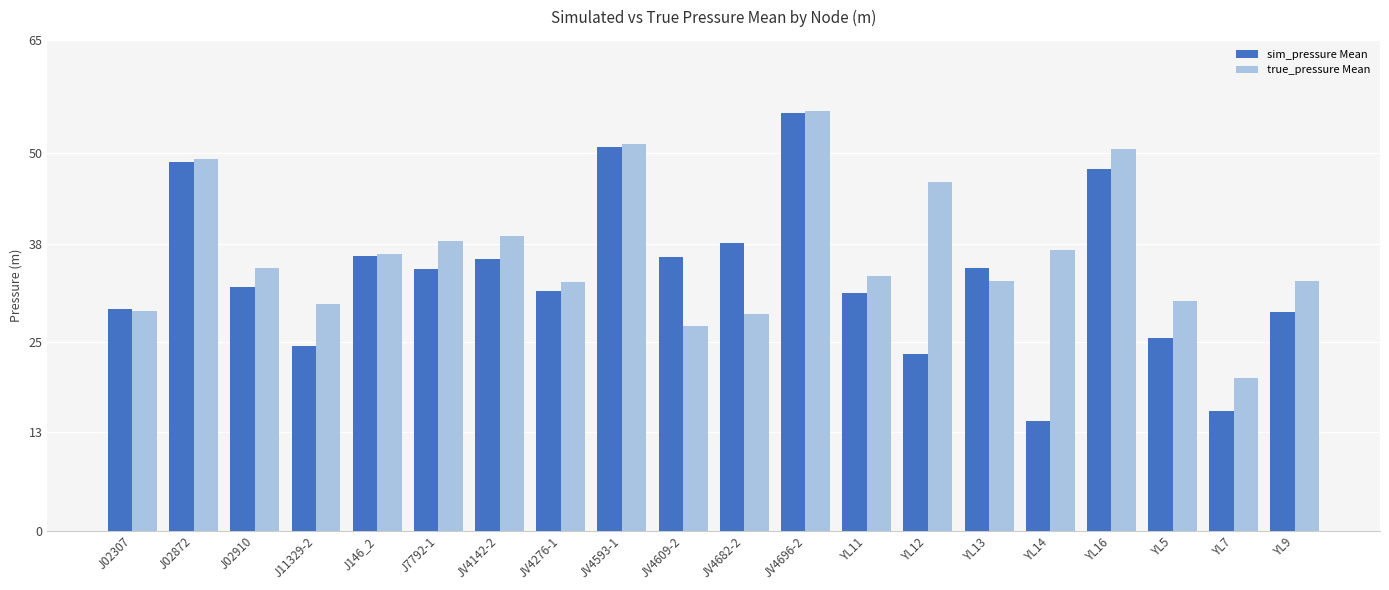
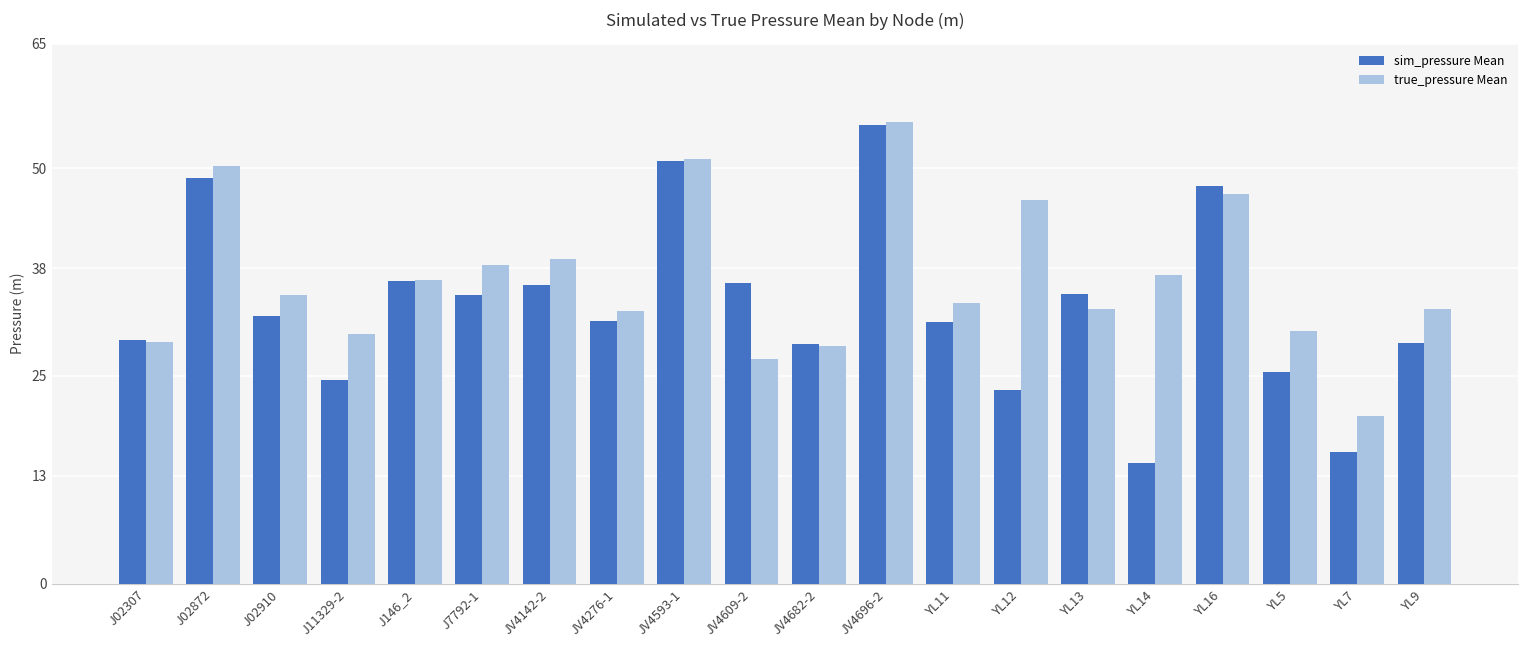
  {
    "sim_pressure Mean": {
      "J02307": 29,
      "J02872": 49,
      "J02910": 32,
      "J11329-2": 25,
      "J146_2": 36,
      "J7792-1": 35,
      "JV4142-2": 36,
      "JV4276-1": 32,
      "JV4593-1": 51,
      "JV4609-2": 36,
-     "JV4682-2": 38,
+     "JV4682-2": 29,
      "JV4696-2": 55,
      "YL11": 31,
      "YL12": 23,
      "YL13": 35,
      "YL14": 14,
      "YL16": 48,
      "YL5": 26,
      "YL7": 16,
      "YL9": 29
    },
    "true_pressure Mean": {
      "J02307": 29,
-     "J02872": 49,
+     "J02872": 50,
      "J02910": 35,
      "J11329-2": 30,
      "J146_2": 37,
      "J7792-1": 38,
      "JV4142-2": 39,
      "JV4276-1": 33,
      "JV4593-1": 51,
      "JV4609-2": 27,
      "JV4682-2": 29,
      "JV4696-2": 56,
      "YL11": 34,
      "YL12": 46,
      "YL13": 33,
      "YL14": 37,
-     "YL16": 50,
+     "YL16": 47,
      "YL5": 30,
      "YL7": 20,
      "YL9": 33
    }
  }
